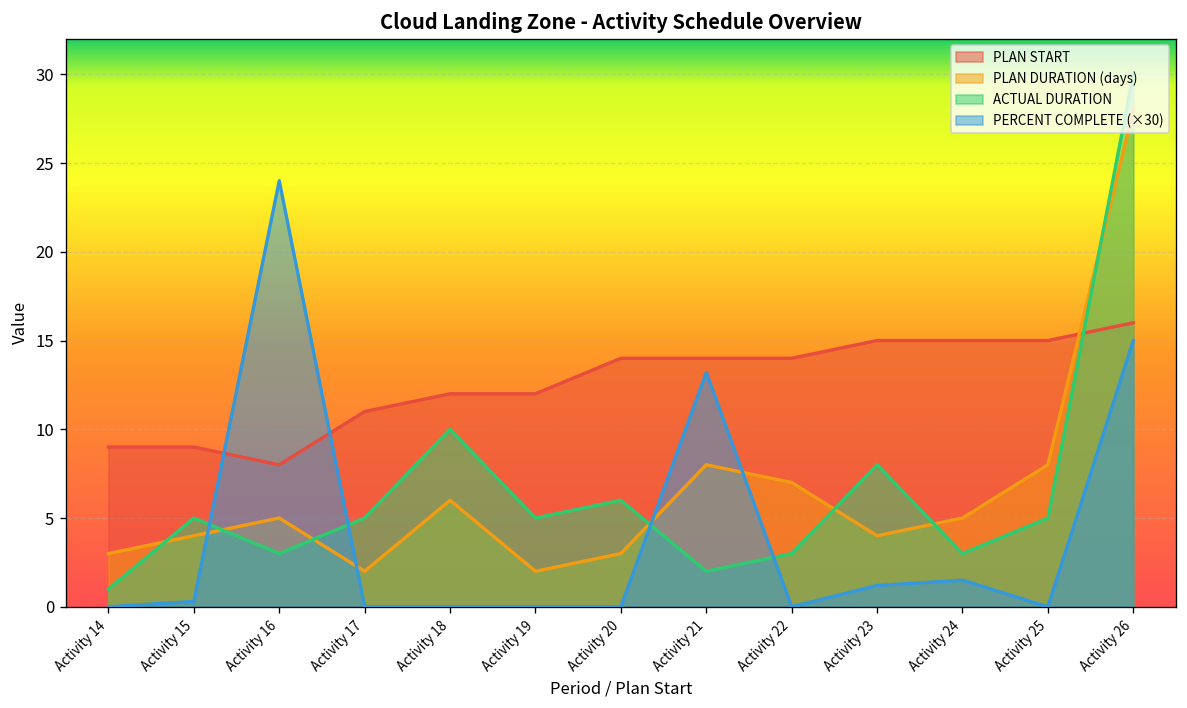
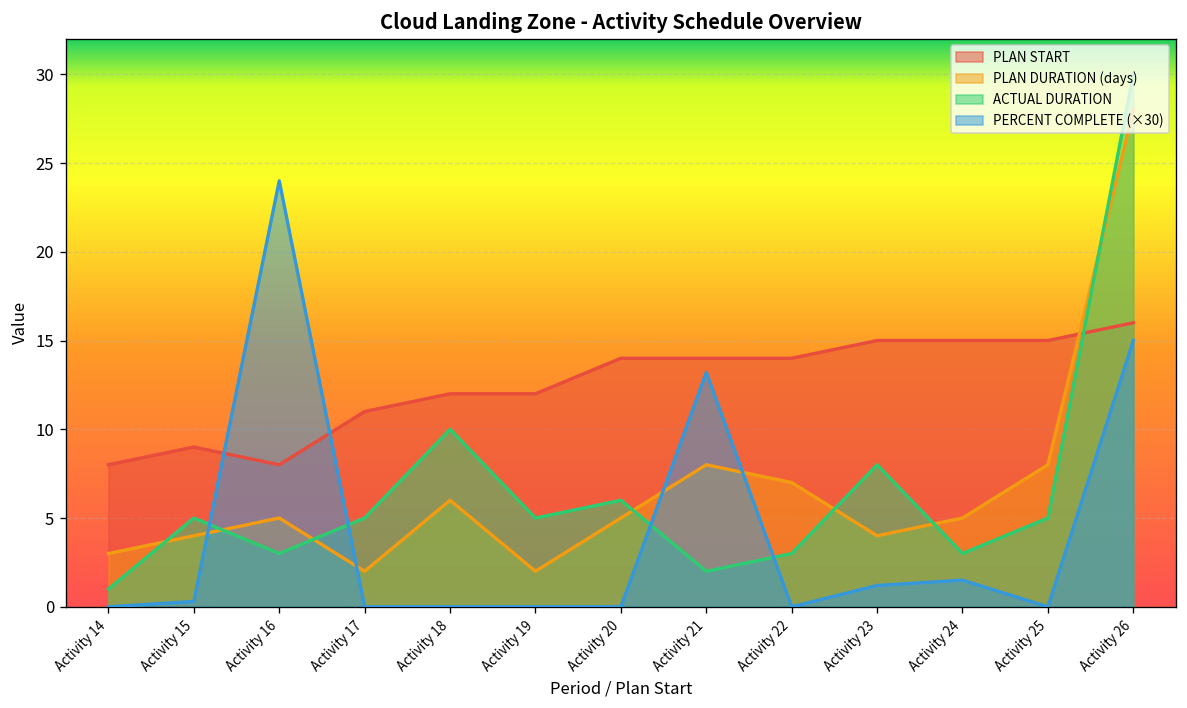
  {
    "PLAN START": {
-     "Activity 14": 9,
+     "Activity 14": 8,
      "Activity 15": 9,
      "Activity 16": 8,
      "Activity 17": 11,
      "Activity 18": 12,
      "Activity 19": 12,
      "Activity 20": 14,
      "Activity 21": 14,
      "Activity 22": 14,
      "Activity 23": 15,
      "Activity 24": 15,
      "Activity 25": 15,
      "Activity 26": 16
    },
    "PLAN DURATION (days)": {
      "Activity 14": 3,
      "Activity 15": 4,
      "Activity 16": 5,
      "Activity 17": 2,
      "Activity 18": 6,
      "Activity 19": 2,
-     "Activity 20": 3,
+     "Activity 20": 5,
      "Activity 21": 8,
      "Activity 22": 7,
      "Activity 23": 4,
      "Activity 24": 5,
      "Activity 25": 8
    },
    "ACTUAL DURATION": {
      "Activity 14": 1,
      "Activity 15": 5,
      "Activity 16": 3,
      "Activity 17": 5,
      "Activity 18": 10,
      "Activity 19": 5,
      "Activity 20": 6,
      "Activity 21": 2,
      "Activity 22": 3,
      "Activity 23": 8,
      "Activity 24": 3,
      "Activity 25": 5
    },
    "PERCENT COMPLETE (×30)": {
      "Activity 14": 0,
      "Activity 15": 0.3,
      "Activity 16": 24,
      "Activity 17": 0,
      "Activity 18": 0,
      "Activity 19": 0,
      "Activity 20": 0,
      "Activity 21": 13.2,
      "Activity 22": 0,
      "Activity 23": 1.2,
      "Activity 24": 1.5,
      "Activity 25": 0,
      "Activity 26": 15
    }
  }
